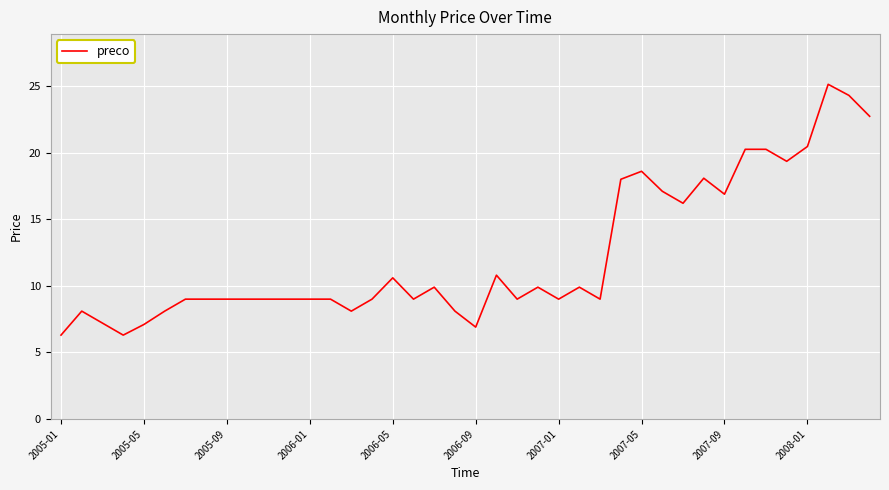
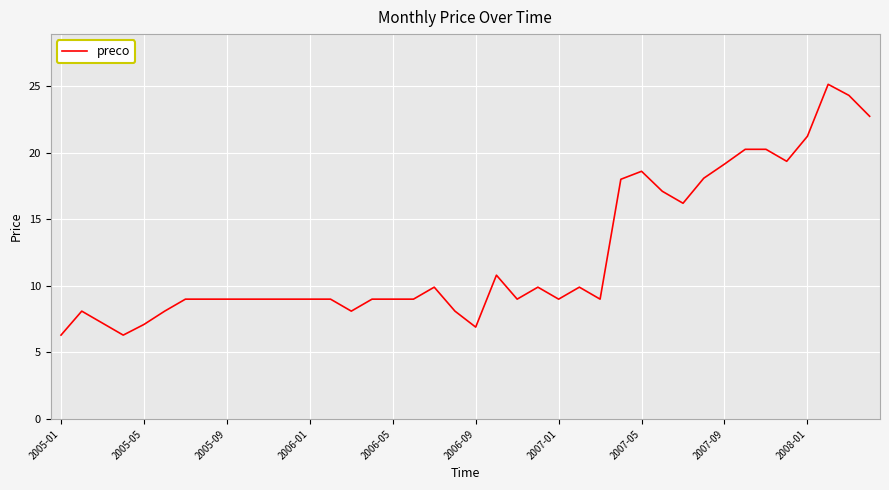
  {
    "2005-01": 6.3,
    "2005-05": 7.1,
    "2005-09": 9.0,
    "2006-01": 9.0,
-   "2006-05": 10.6,
+   "2006-05": 9.0,
    "2006-09": 6.9,
    "2007-01": 9.0,
    "2007-05": 18.6,
-   "2007-09": 16.9,
-   "2008-01": 20.5
+   "2007-09": 19.1,
+   "2008-01": 21.2
  }
